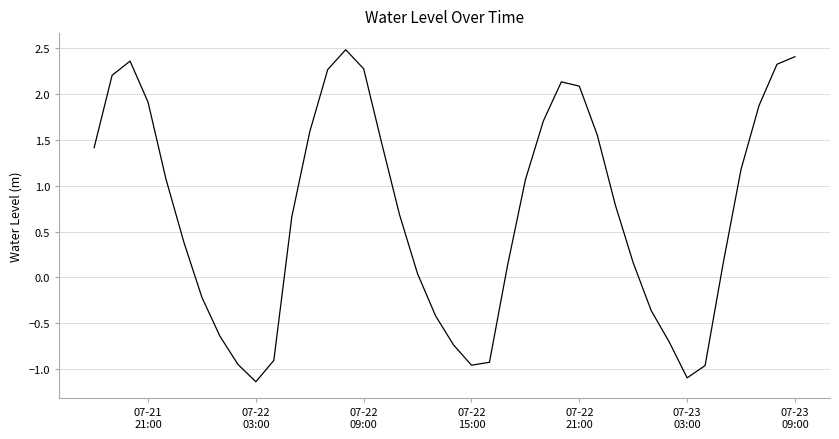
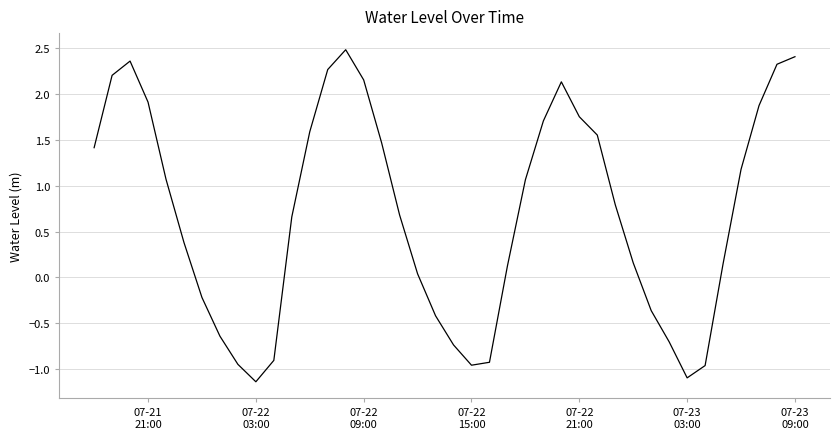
  {
    "07-21 21:00": 1.9,
    "07-22 03:00": -1.1,
-   "07-22 09:00": 2.3,
+   "07-22 09:00": 2.2,
    "07-22 15:00": -1.0,
-   "07-22 21:00": 2.1,
+   "07-22 21:00": 1.8,
    "07-23 03:00": -1.1,
    "07-23 09:00": 2.4
  }
